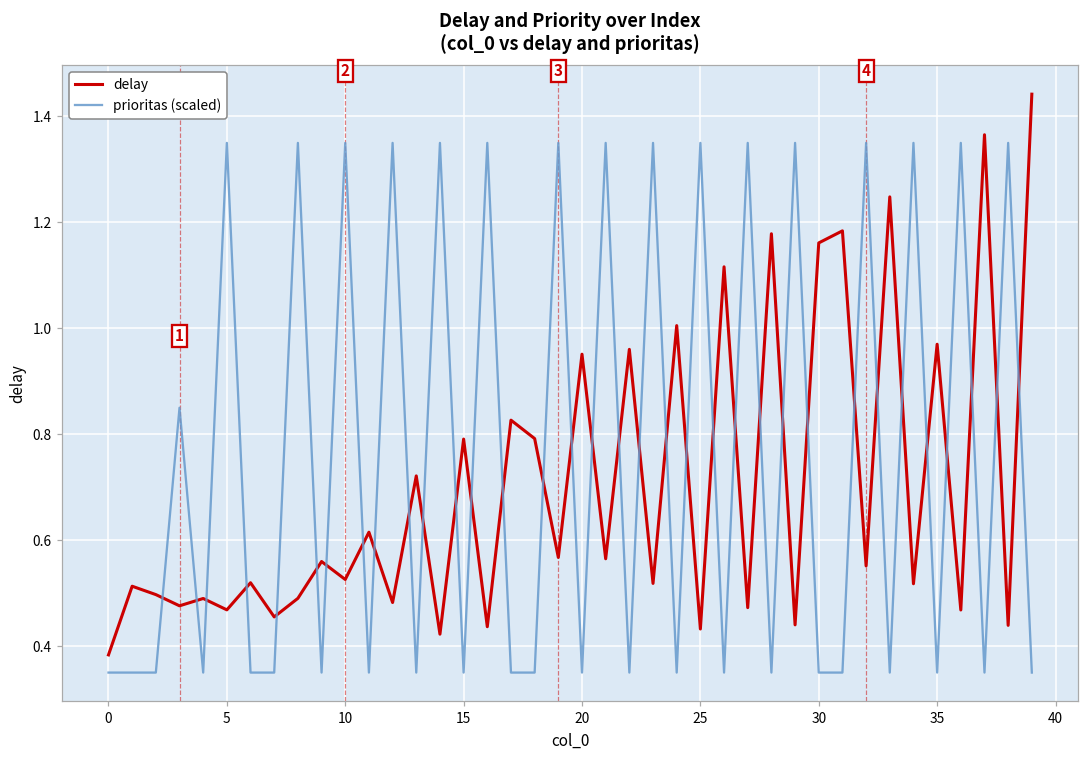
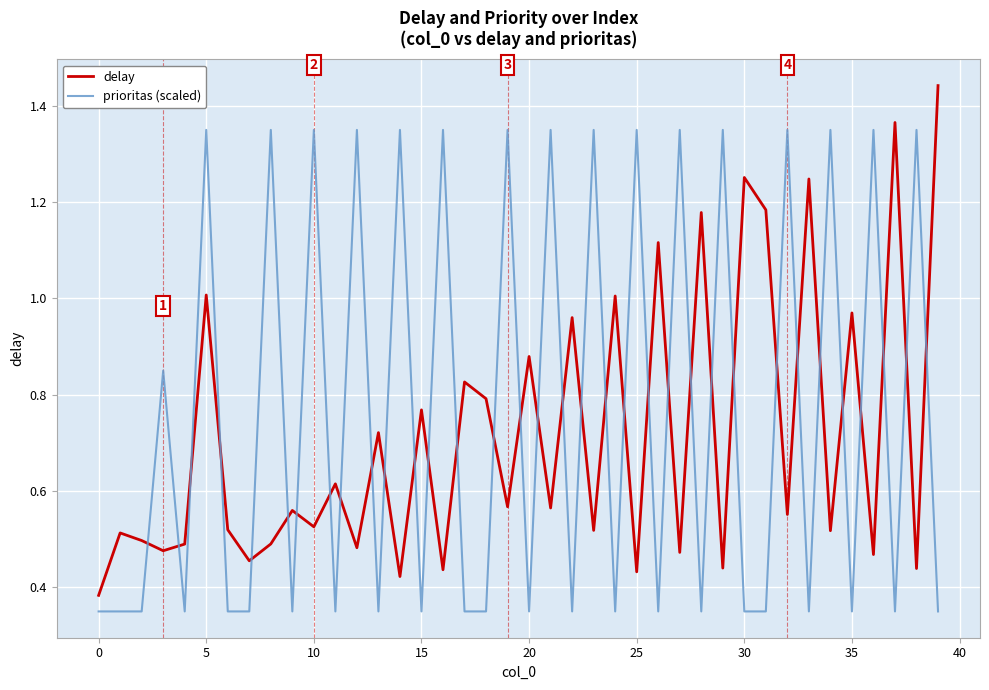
  {
    "delay": {
      "0": 0.38,
-     "5": 0.47,
+     "5": 1.01,
      "10": 0.53,
-     "15": 0.79,
-     "20": 0.95,
+     "15": 0.77,
+     "20": 0.88,
      "25": 0.43,
-     "30": 1.16,
+     "30": 1.25,
      "35": 0.97
    },
    "prioritas (scaled)": {
      "0": 0.35,
      "5": 1.35,
      "10": 1.35,
      "15": 0.35,
      "20": 0.35,
      "25": 1.35,
      "30": 0.35,
      "35": 0.35
    }
  }
